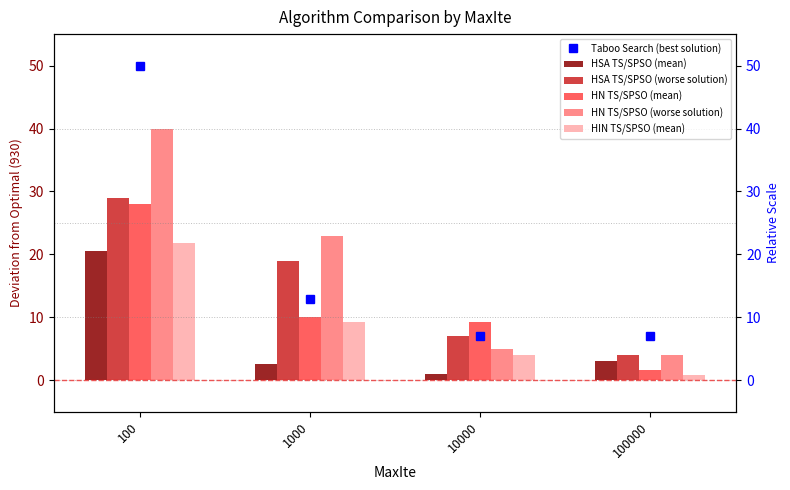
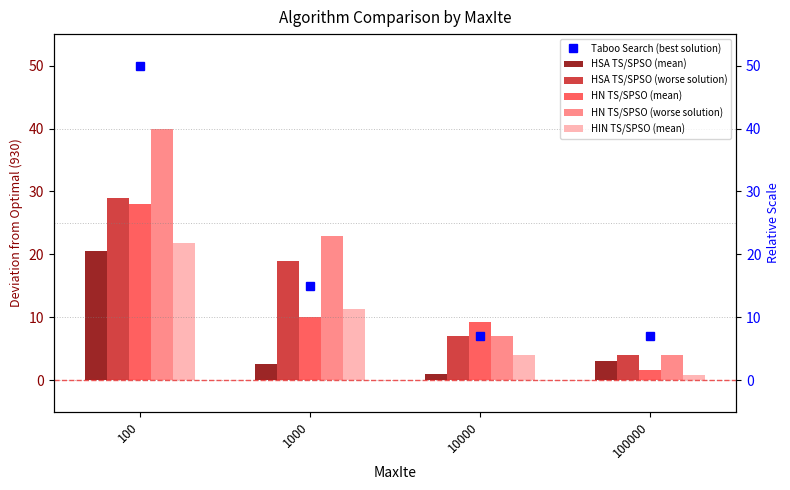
  {
    "HSA TS/SPSO (mean)": {
      "100": 21,
      "1000": 3,
      "10000": 1,
      "100000": 3
    },
    "Taboo Search (best solution)": {
      "100": 50,
-     "1000": 13,
+     "1000": 15,
      "10000": 7,
      "100000": 7
    },
    "HSA TS/SPSO (worse solution)": {
      "100": 29,
      "1000": 19,
      "10000": 7,
      "100000": 4
    },
    "HN TS/SPSO (mean)": {
      "100": 28,
      "1000": 10,
      "10000": 9,
      "100000": 2
    },
    "HN TS/SPSO (worse solution)": {
      "100": 40,
      "1000": 23,
-     "10000": 5,
+     "10000": 7,
      "100000": 4
    },
    "HIN TS/SPSO (mean)": {
      "100": 22,
-     "1000": 9,
+     "1000": 11,
      "10000": 4,
      "100000": 1
    }
  }
